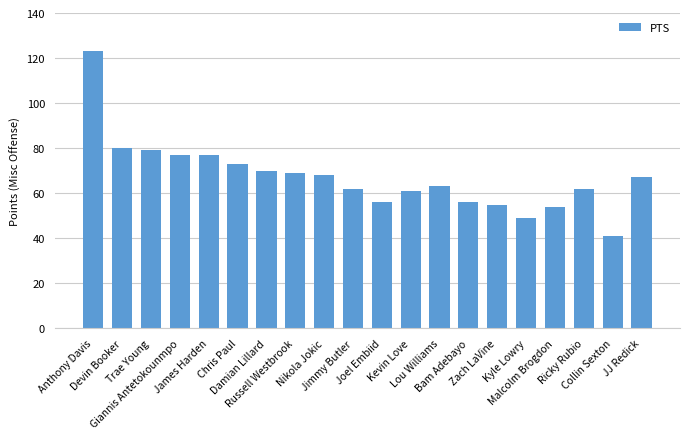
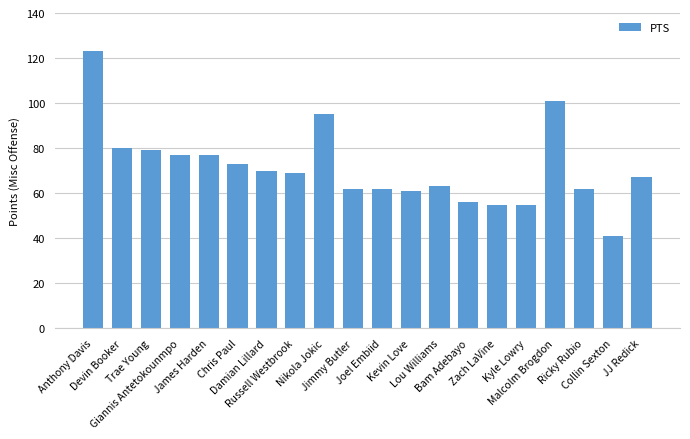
  {
    "Anthony Davis": 123,
    "Devin Booker": 80,
    "Trae Young": 79,
    "Giannis Antetokounmpo": 77,
    "James Harden": 77,
    "Chris Paul": 73,
    "Damian Lillard": 70,
    "Russell Westbrook": 69,
-   "Nikola Jokic": 68,
+   "Nikola Jokic": 95,
    "Jimmy Butler": 62,
-   "Joel Embiid": 56,
+   "Joel Embiid": 62,
    "Kevin Love": 61,
    "Lou Williams": 63,
    "Bam Adebayo": 56,
    "Zach LaVine": 55,
-   "Kyle Lowry": 49,
-   "Malcolm Brogdon": 54,
+   "Kyle Lowry": 55,
+   "Malcolm Brogdon": 101,
    "Ricky Rubio": 62,
    "Collin Sexton": 41,
    "JJ Redick": 67
  }
